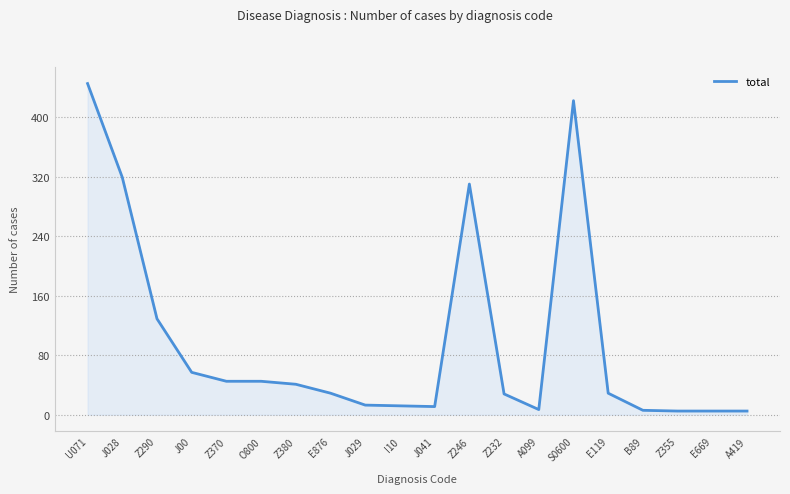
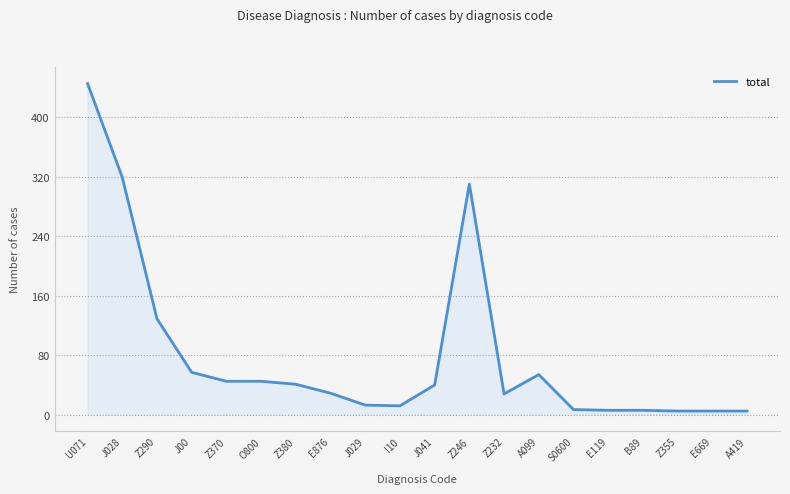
  {
    "U071": 450,
    "J028": 320,
    "Z290": 130,
    "J00": 60,
    "Z370": 50,
    "O800": 50,
    "Z380": 40,
    "E876": 30,
    "J029": 10,
    "I10": 10,
-   "J041": 10,
+   "J041": 40,
    "Z246": 310,
    "Z232": 30,
-   "A099": 10,
-   "S0600": 420,
-   "E119": 30,
+   "A099": 50,
+   "S0600": 10,
+   "E119": 10,
    "B89": 10,
    "Z355": 10,
    "E669": 10,
    "A419": 10
  }
